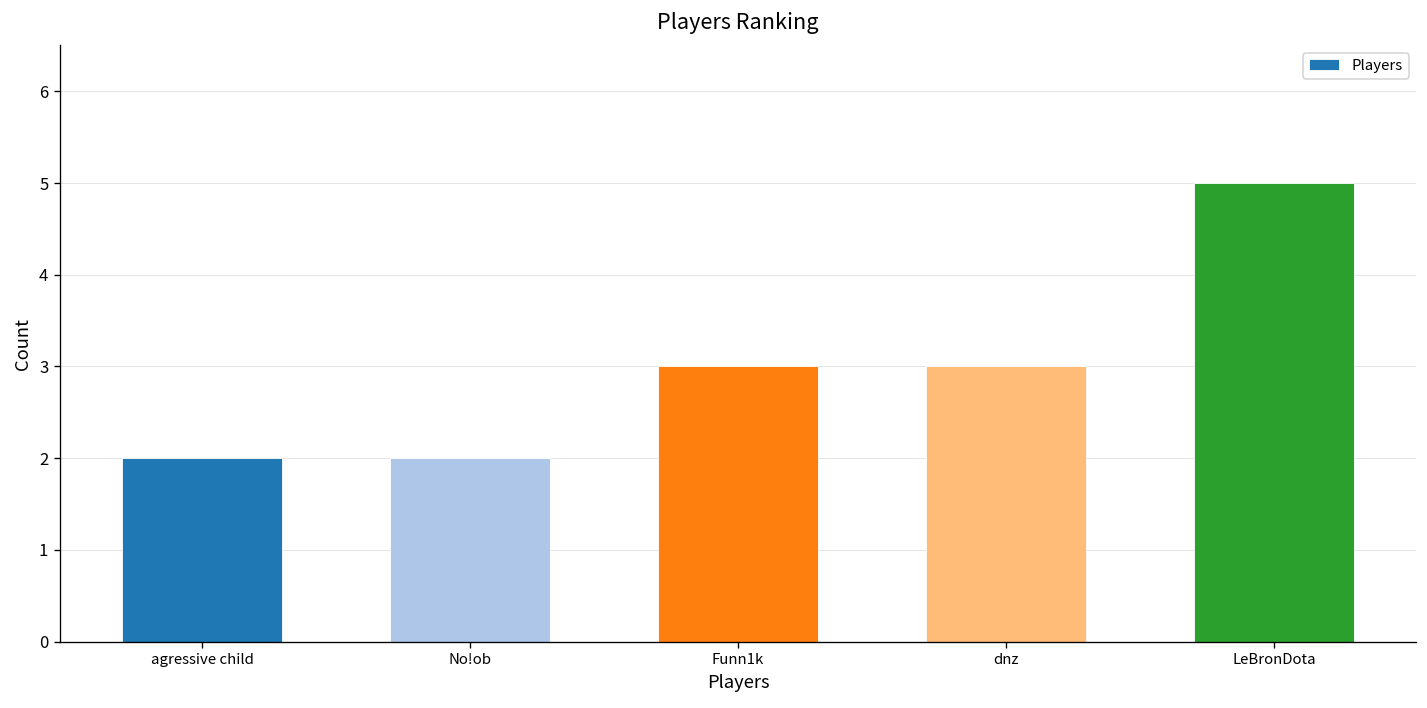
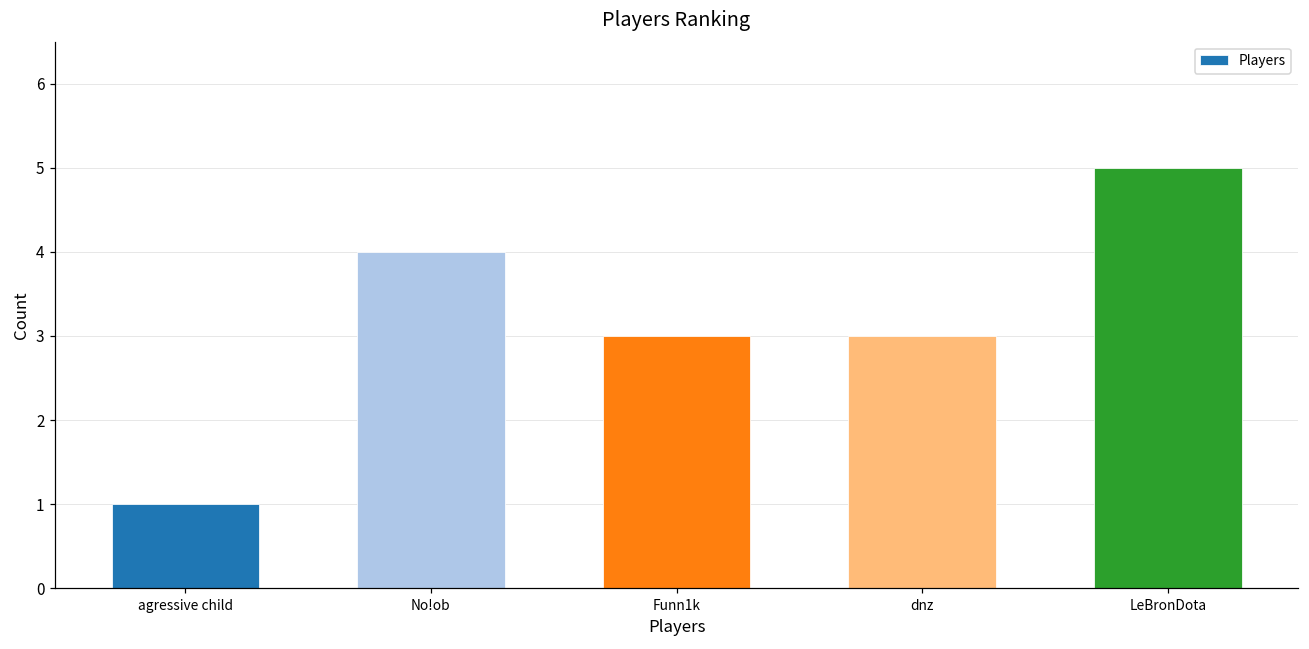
  {
-   "agressive child": 2,
-   "No!ob": 2,
+   "agressive child": 1,
+   "No!ob": 4,
    "Funn1k": 3,
    "dnz": 3,
    "LeBronDota": 5
  }
